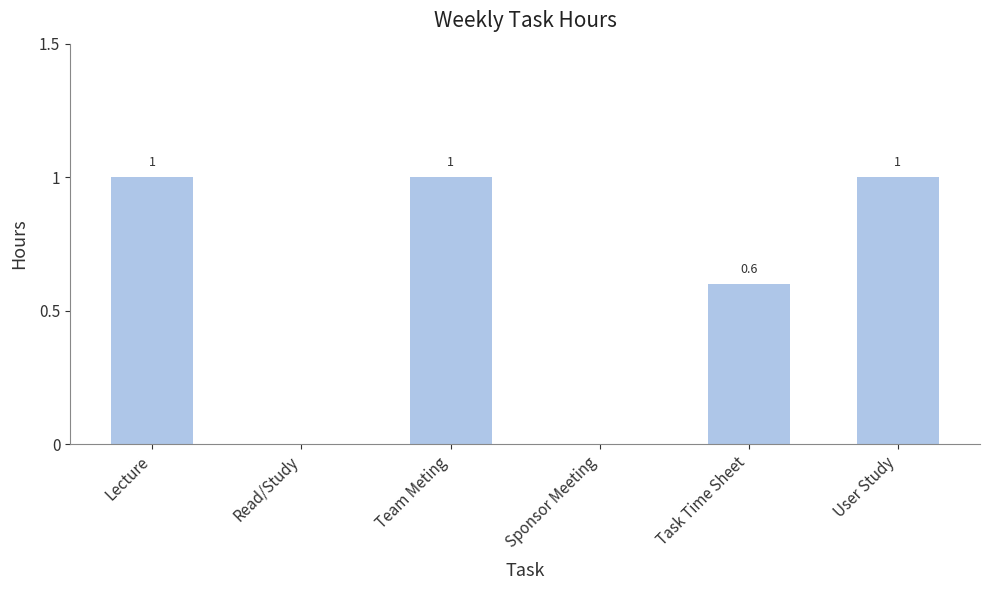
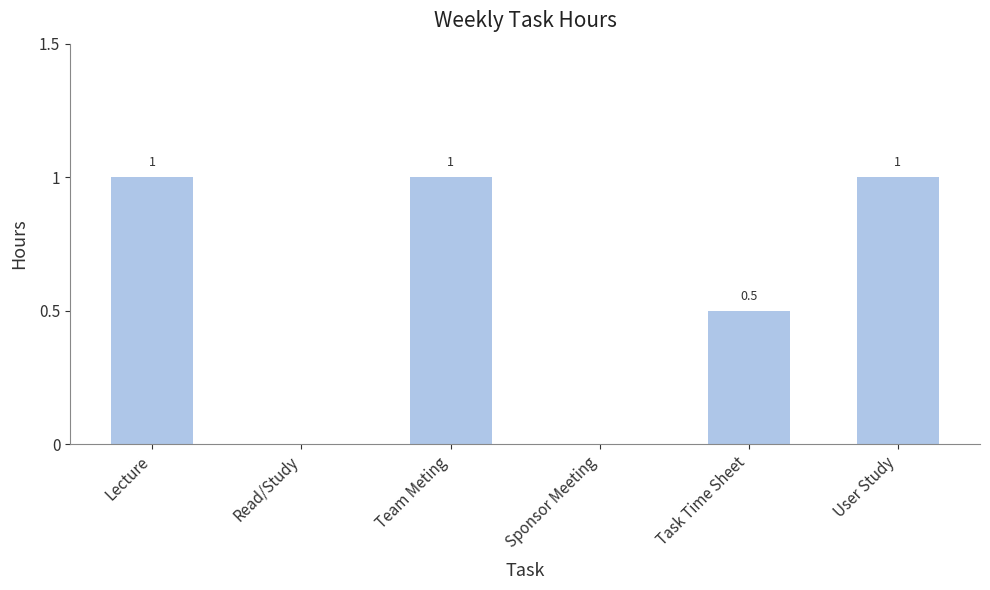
  {
    "Lecture": 1,
    "Team Meting": 1,
-   "Task Time Sheet": 0.6,
+   "Task Time Sheet": 0.5,
    "User Study": 1
  }
